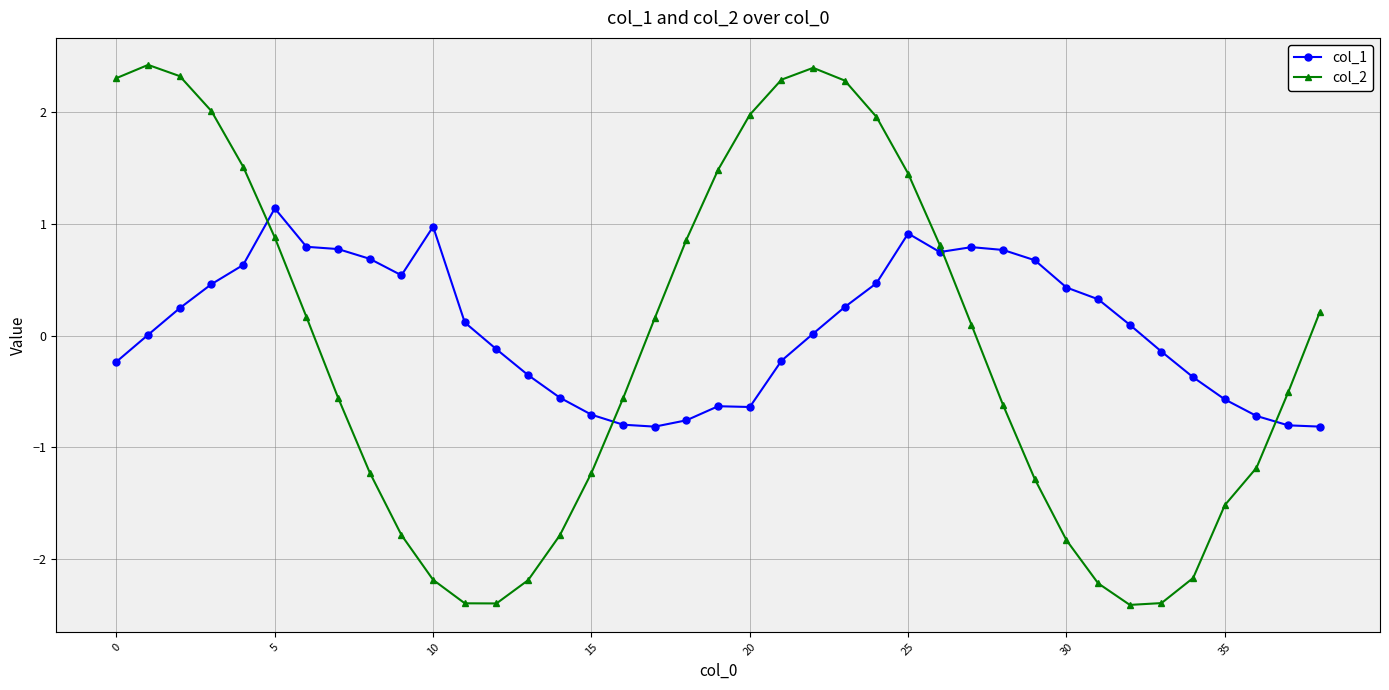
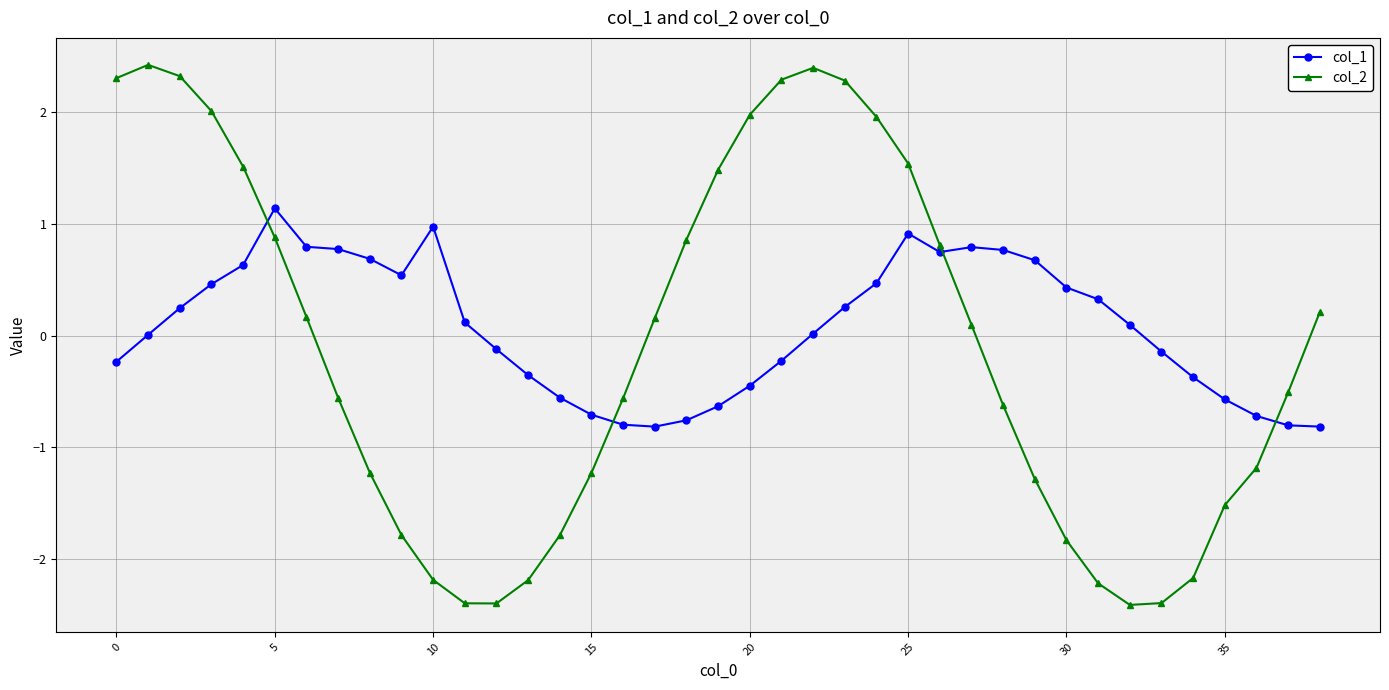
  {
    "col_1": {
      "0": -0.23,
      "5": 1.14,
      "10": 0.97,
      "15": -0.71,
-     "20": -0.64,
+     "20": -0.45,
      "25": 0.91,
      "30": 0.43,
      "35": -0.57
    },
    "col_2": {
      "0": 2.30,
      "5": 0.88,
      "10": -2.18,
      "15": -1.23,
      "20": 1.97,
-     "25": 1.45,
+     "25": 1.54,
      "30": -1.83,
      "35": -1.52
    }
  }
